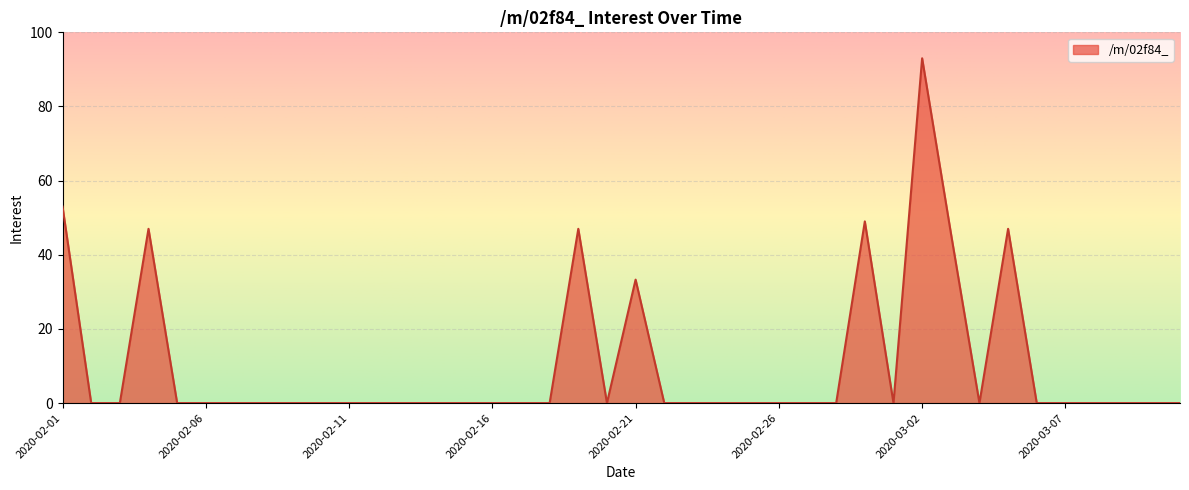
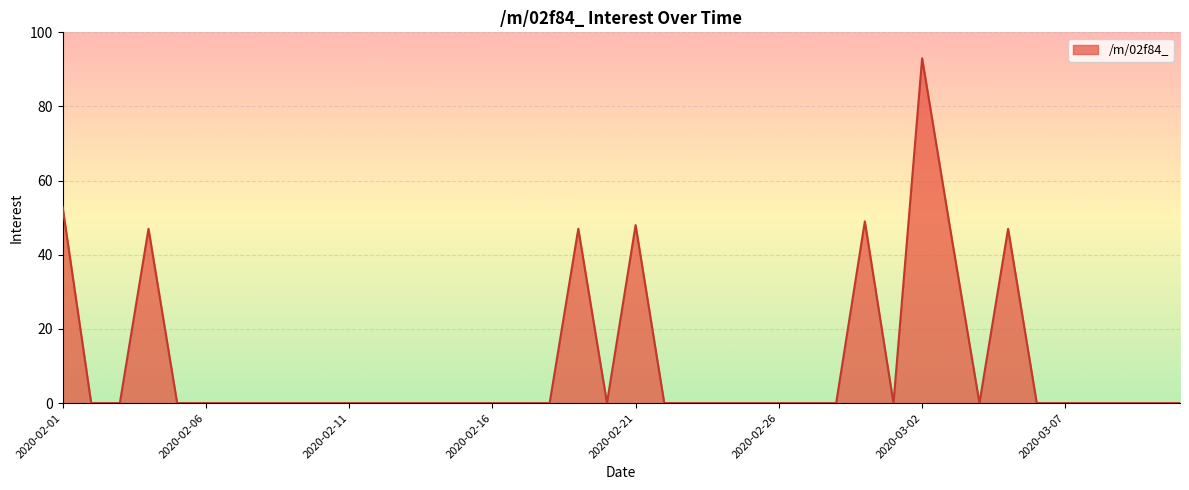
  {
    "2020-02-01": 53,
    "2020-02-06": 0,
    "2020-02-11": 0,
    "2020-02-16": 0,
-   "2020-02-21": 33,
+   "2020-02-21": 48,
    "2020-02-26": 0,
    "2020-03-02": 93,
    "2020-03-07": 0
  }
